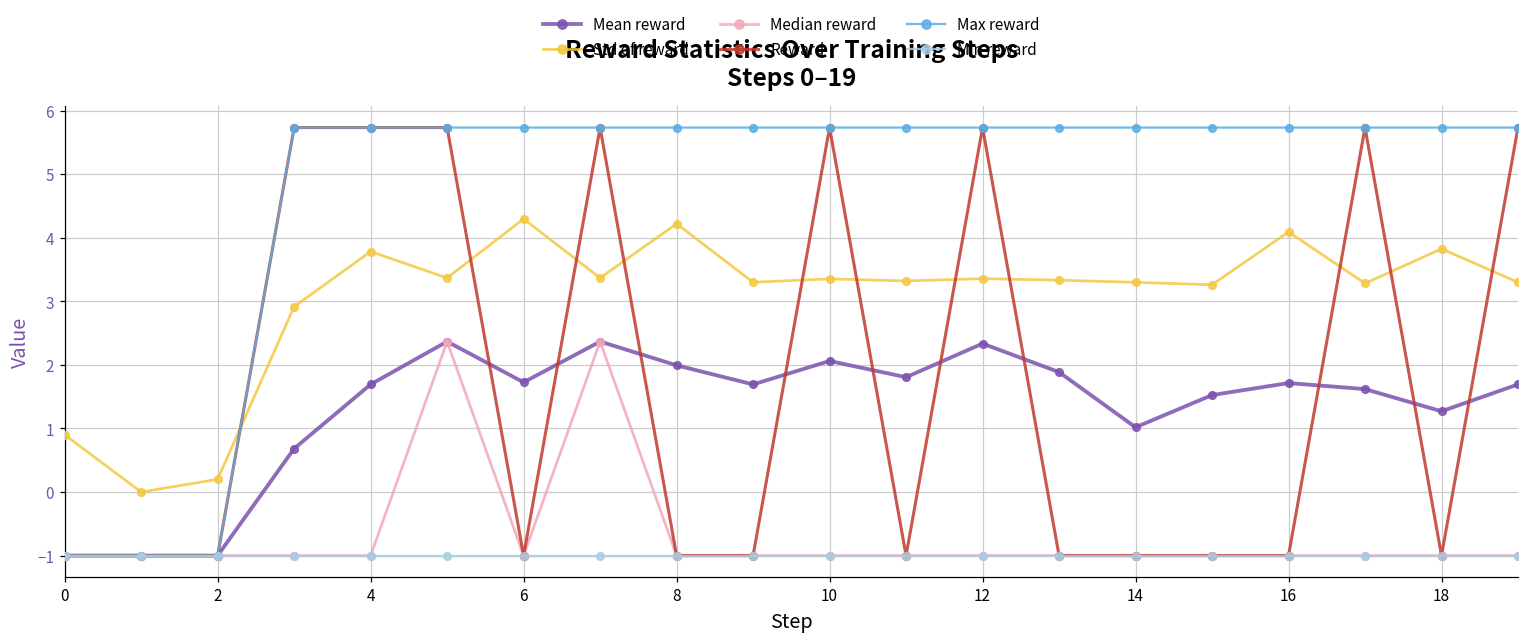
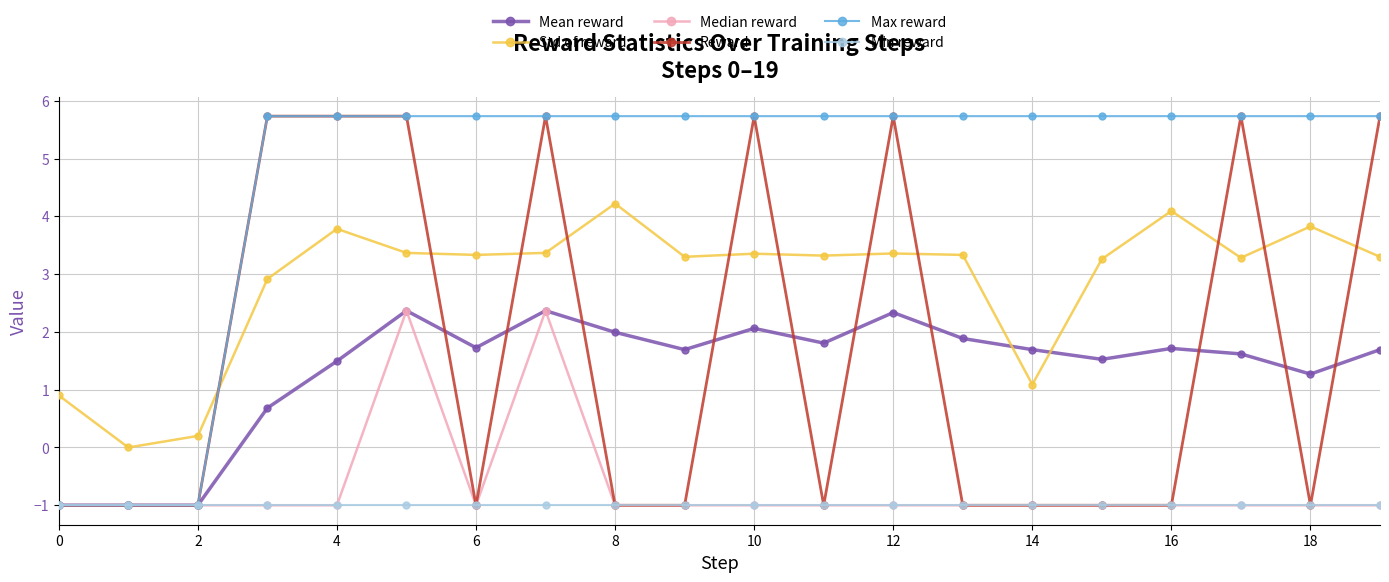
  {
    "Mean reward": {
-     "4": 1.7,
+     "4": 1.5,
      "6": 1.7,
      "8": 2.0,
      "10": 2.1,
      "12": 2.3,
-     "14": 1.0,
+     "14": 1.7,
      "16": 1.7,
      "18": 1.3
    },
    "Std of reward": {
      "0": 0.9,
      "2": 0.2,
      "4": 3.8,
-     "6": 4.3,
+     "6": 3.3,
      "8": 4.2,
      "10": 3.4,
      "12": 3.4,
-     "14": 3.3,
+     "14": 1.1,
      "16": 4.1,
      "18": 3.8
    },
    "Max reward": {
      "6": 5.7,
      "8": 5.7,
      "14": 5.7,
      "16": 5.7,
      "18": 5.7
    }
  }
